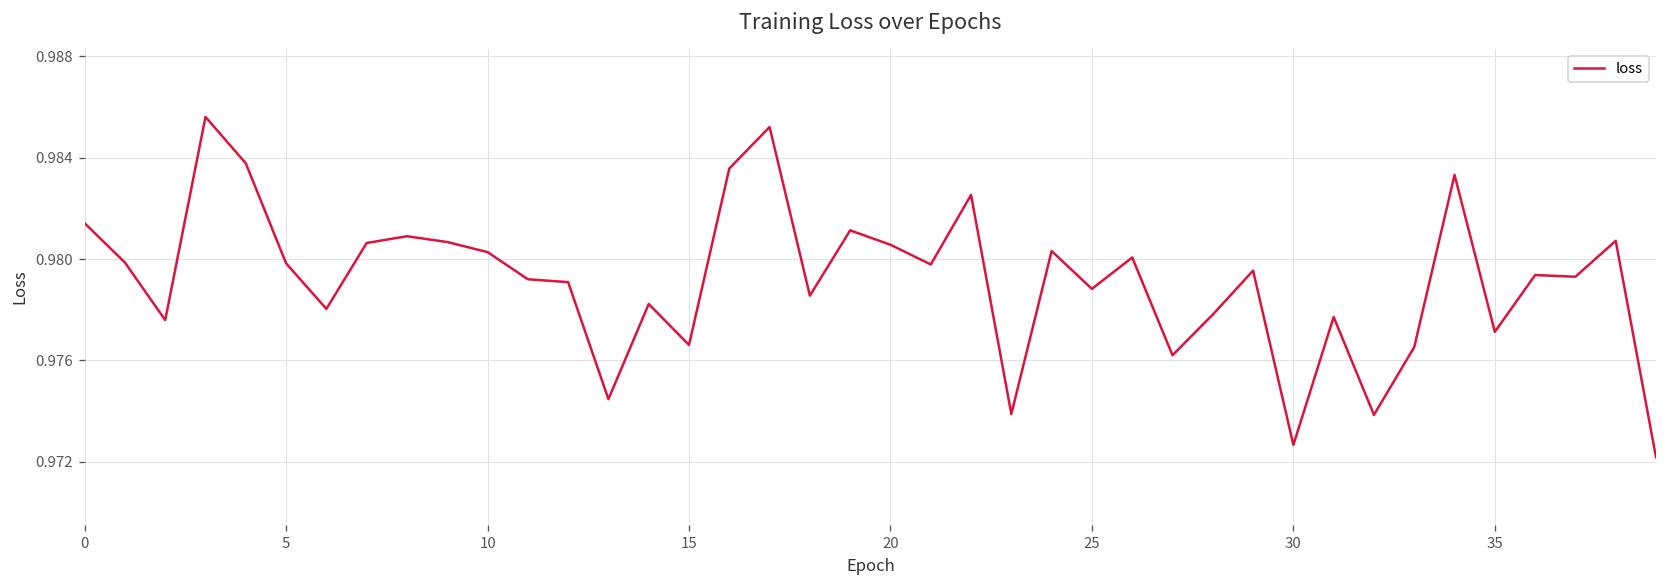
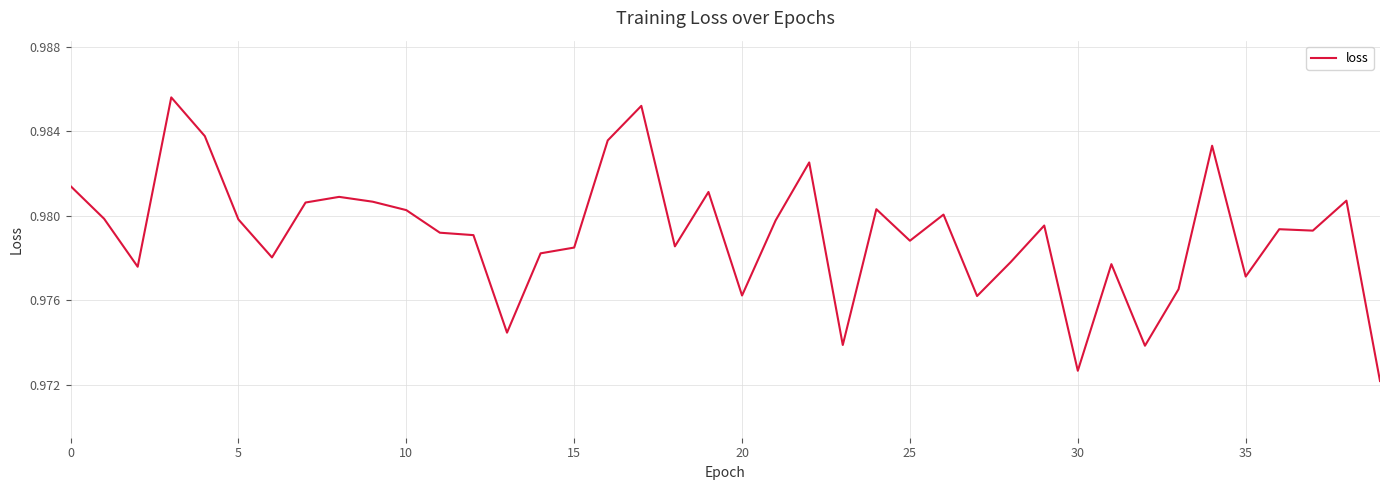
  {
    "0": 0.9814,
    "5": 0.9798,
    "10": 0.9803,
-   "15": 0.9766,
-   "20": 0.9806,
+   "15": 0.9785,
+   "20": 0.9762,
    "25": 0.9788,
    "30": 0.9727,
    "35": 0.9771
  }
